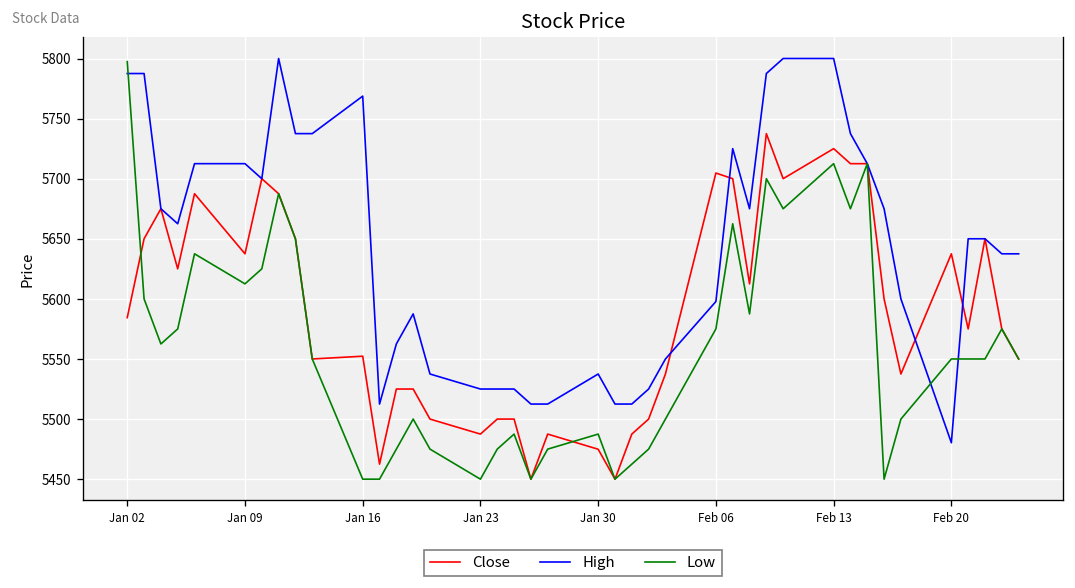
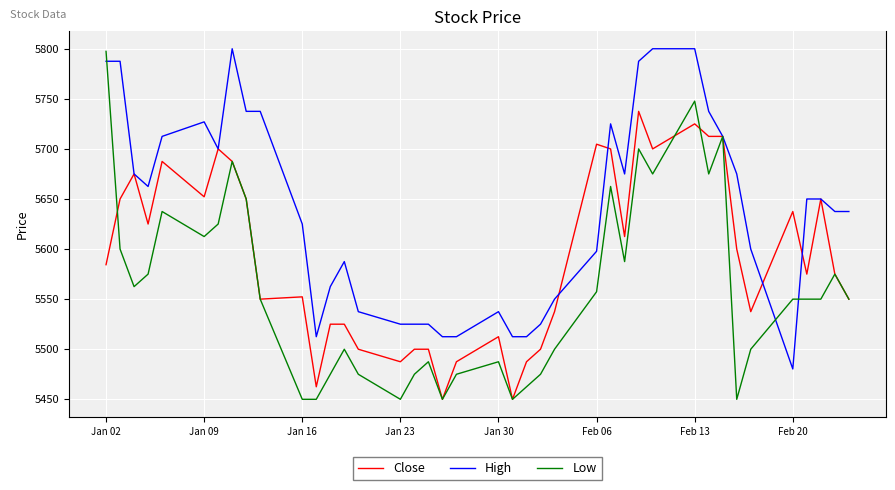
  {
    "Close": {
      "Jan 02": 5584,
-     "Jan 09": 5638,
+     "Jan 09": 5652,
      "Jan 16": 5552,
      "Jan 23": 5488,
-     "Jan 30": 5475,
+     "Jan 30": 5513,
      "Feb 06": 5705,
      "Feb 13": 5725,
      "Feb 20": 5638
    },
    "High": {
      "Jan 02": 5788,
-     "Jan 09": 5713,
-     "Jan 16": 5769,
+     "Jan 09": 5727,
+     "Jan 16": 5625,
      "Jan 23": 5525,
      "Jan 30": 5538,
      "Feb 06": 5598,
      "Feb 13": 5800,
      "Feb 20": 5480
    },
    "Low": {
      "Jan 02": 5797,
      "Jan 09": 5613,
      "Jan 16": 5450,
      "Jan 23": 5450,
      "Jan 30": 5488,
-     "Feb 06": 5575,
-     "Feb 13": 5713,
+     "Feb 06": 5557,
+     "Feb 13": 5748,
      "Feb 20": 5550
    }
  }
